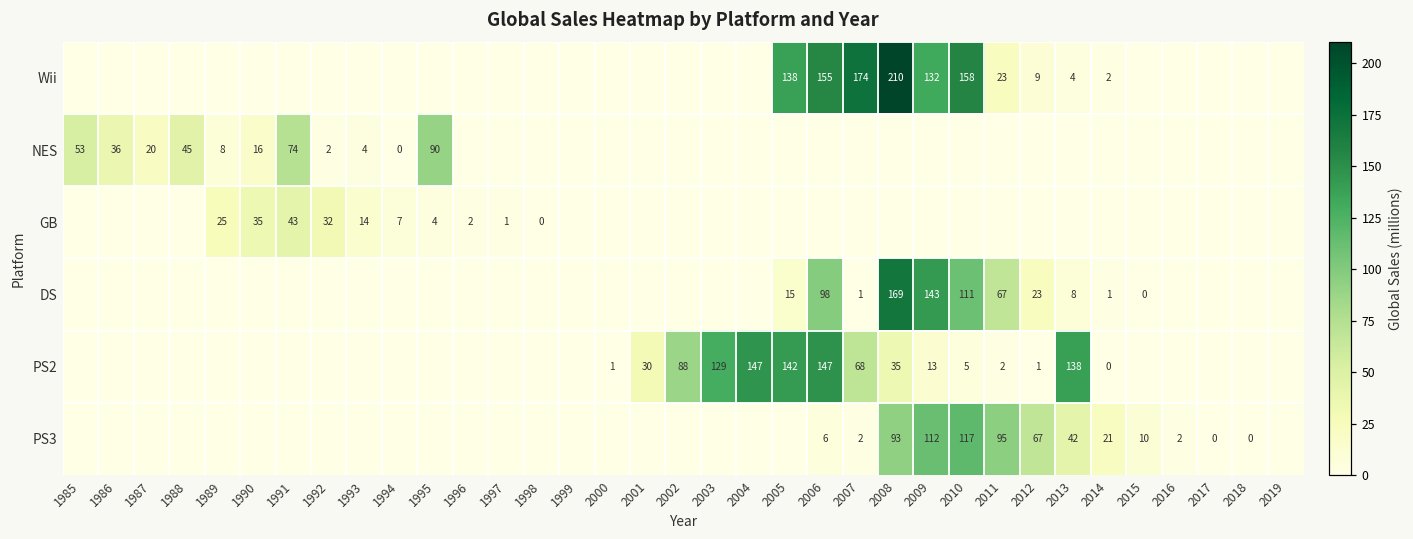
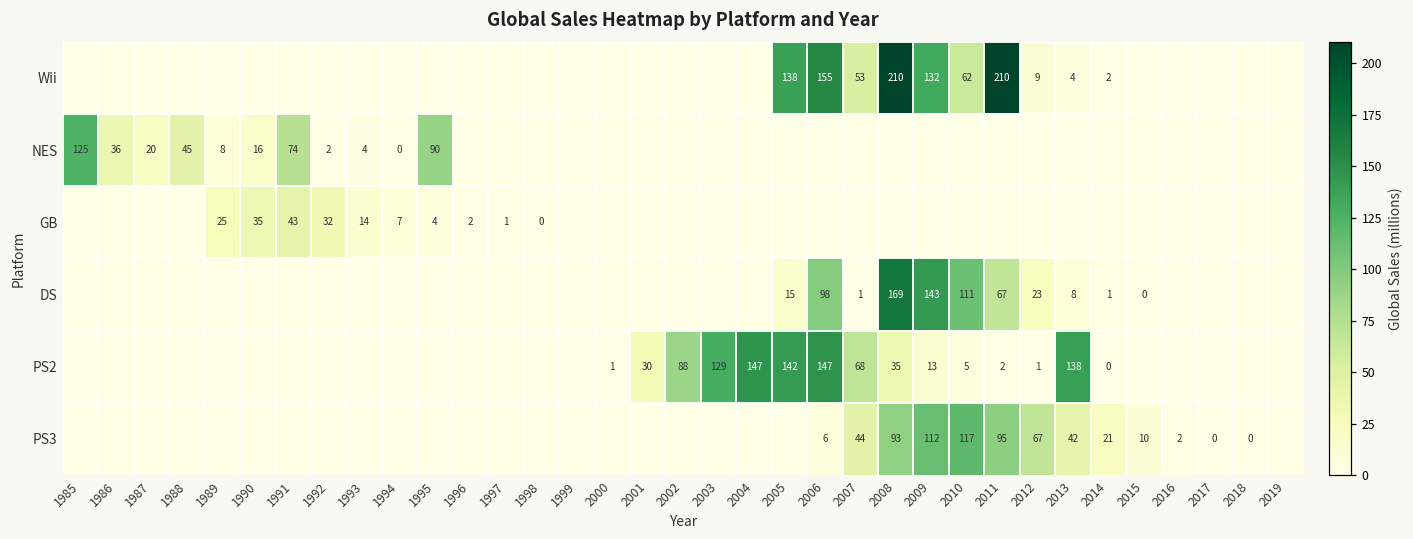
  {
    "Wii": {
      "2005": 138,
      "2006": 155,
-     "2007": 174,
+     "2007": 53,
      "2008": 210,
      "2009": 132,
-     "2010": 158,
-     "2011": 23,
+     "2010": 62,
+     "2011": 210,
      "2012": 9,
      "2013": 4,
      "2014": 2
    },
    "NES": {
-     "1985": 53,
+     "1985": 125,
      "1986": 36,
      "1987": 20,
      "1988": 45,
      "1989": 8,
      "1990": 16,
      "1991": 74,
      "1992": 2,
      "1993": 4,
      "1994": 0,
      "1995": 90
    },
    "GB": {
      "1989": 25,
      "1990": 35,
      "1991": 43,
      "1992": 32,
      "1993": 14,
      "1994": 7,
      "1995": 4,
      "1996": 2,
      "1997": 1,
      "1998": 0
    },
    "DS": {
      "2005": 15,
      "2006": 98,
      "2007": 1,
      "2008": 169,
      "2009": 143,
      "2010": 111,
      "2011": 67,
      "2012": 23,
      "2013": 8,
      "2014": 1,
      "2015": 0
    },
    "PS2": {
      "2000": 1,
      "2001": 30,
      "2002": 88,
      "2003": 129,
      "2004": 147,
      "2005": 142,
      "2006": 147,
      "2007": 68,
      "2008": 35,
      "2009": 13,
      "2010": 5,
      "2011": 2,
      "2012": 1,
      "2013": 138,
      "2014": 0
    },
    "PS3": {
      "2006": 6,
-     "2007": 2,
+     "2007": 44,
      "2008": 93,
      "2009": 112,
      "2010": 117,
      "2011": 95,
      "2012": 67,
      "2013": 42,
      "2014": 21,
      "2015": 10,
      "2016": 2,
      "2017": 0,
      "2018": 0
    }
  }
